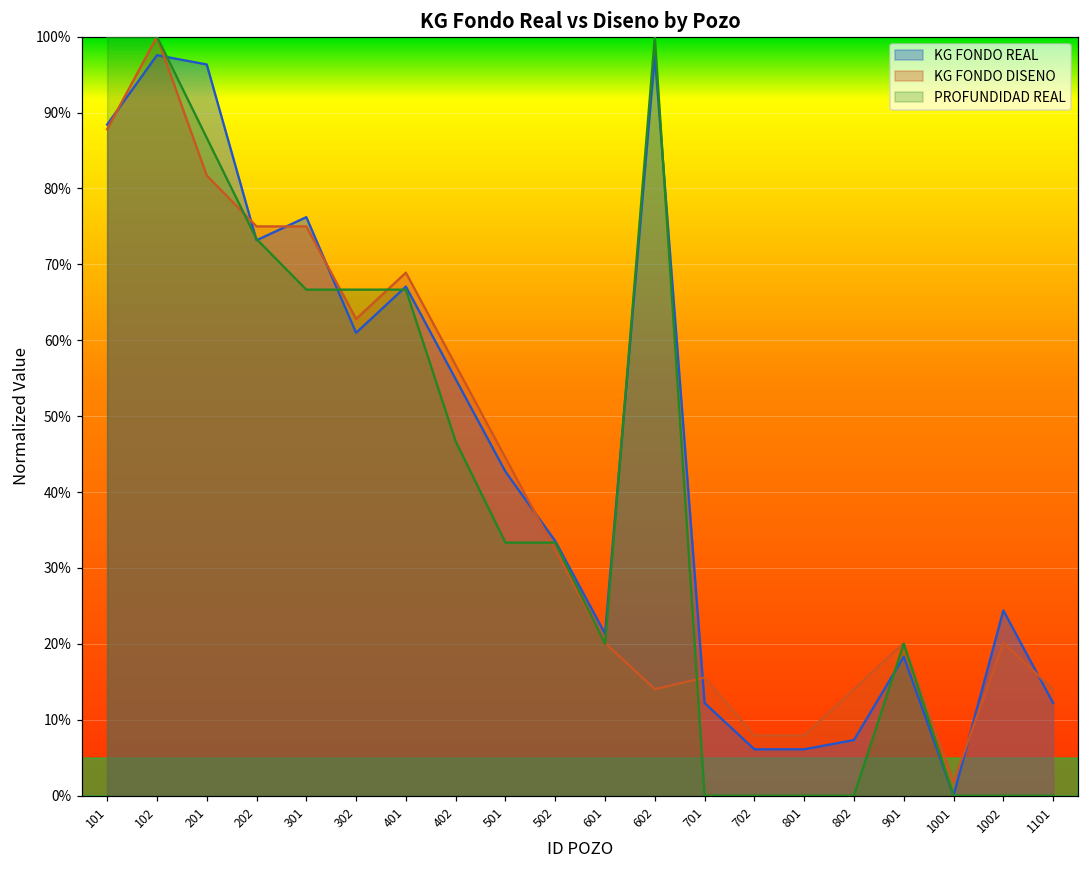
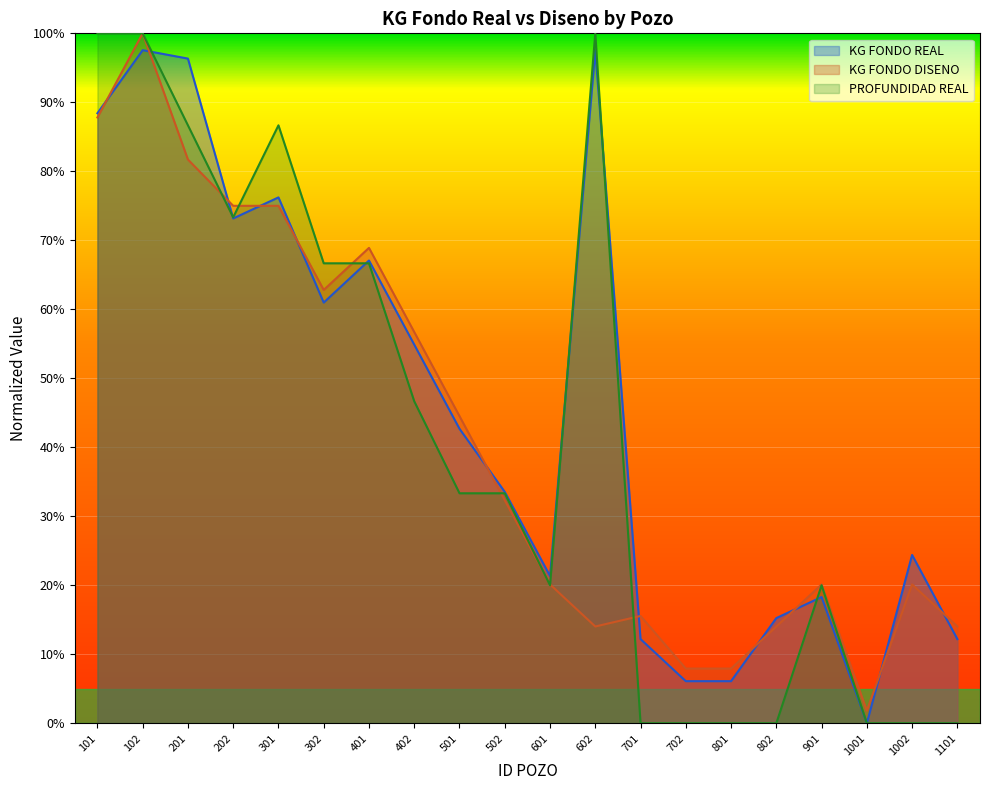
  {
    "KG FONDO REAL": {
      "101": "88%",
      "102": "98%",
      "201": "96%",
      "301": "76%",
      "302": "61%",
      "401": "67%",
      "402": "55%",
      "501": "43%",
      "601": "21%",
      "602": "98%",
      "701": "12%",
      "702": "6%",
      "801": "6%",
-     "802": "7%",
+     "802": "15%",
      "901": "18%",
      "1002": "24%",
      "1101": "12%"
    },
    "KG FONDO DISENO": {
      "101": "88%",
      "201": "82%",
      "202": "75%",
      "301": "75%",
      "302": "63%",
      "401": "69%",
      "402": "57%",
      "501": "45%",
      "502": "32%",
      "602": "14%",
      "701": "16%",
      "702": "8%",
      "801": "8%",
      "802": "14%",
      "1002": "20%",
      "1101": "14%"
    },
    "PROFUNDIDAD REAL": {
      "101": "100%",
      "201": "87%",
-     "301": "67%",
+     "301": "87%",
      "302": "67%",
      "401": "67%",
      "402": "47%",
      "501": "33%",
      "602": "100%"
    }
  }
